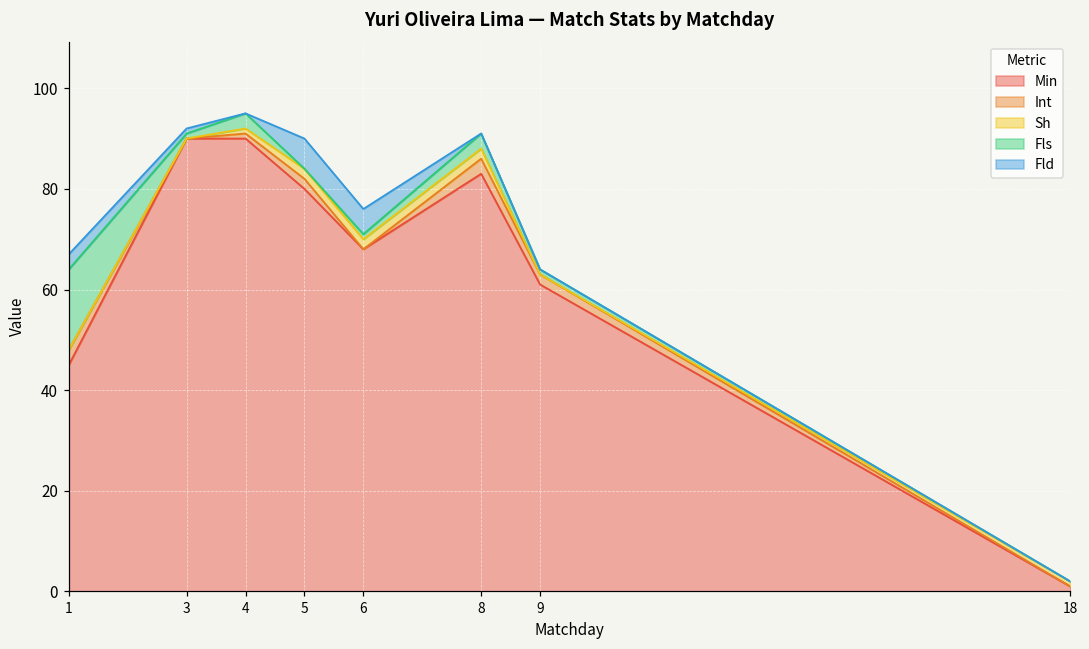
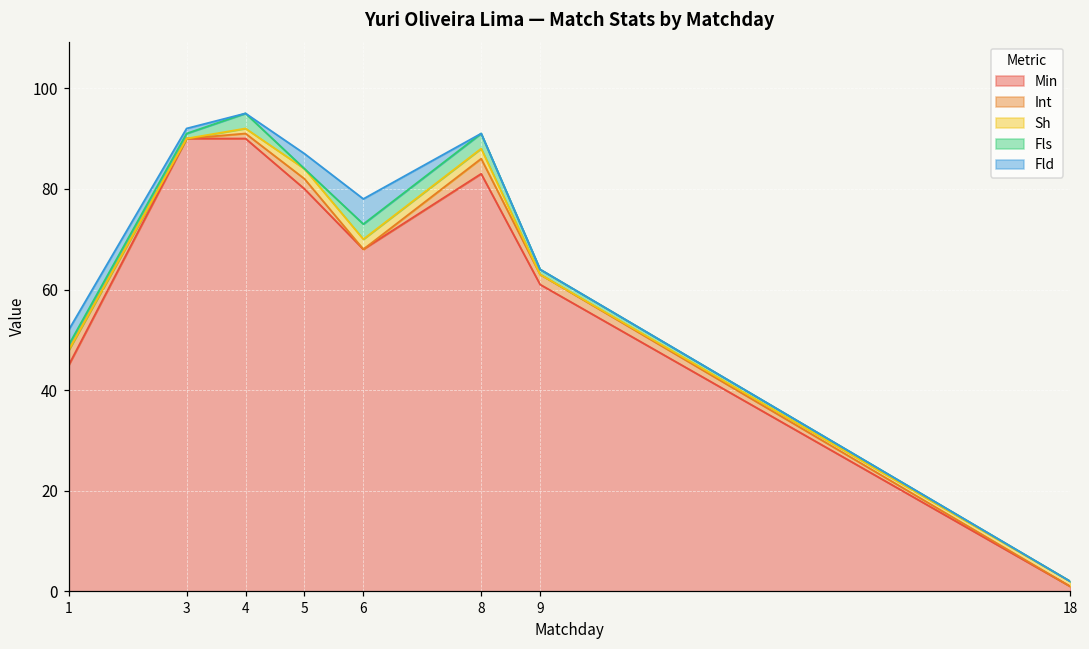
  {
    "Fls": {
-     "1": 16,
+     "1": 1,
      "3": 1,
-     "6": 1
+     "6": 3
    },
    "Fld": {
      "1": 3,
      "3": 1,
-     "5": 6,
+     "5": 3,
      "6": 5
    }
  }
